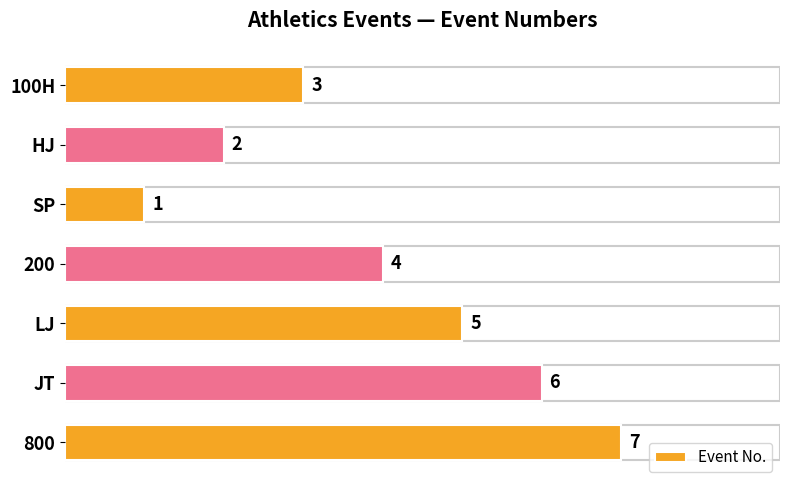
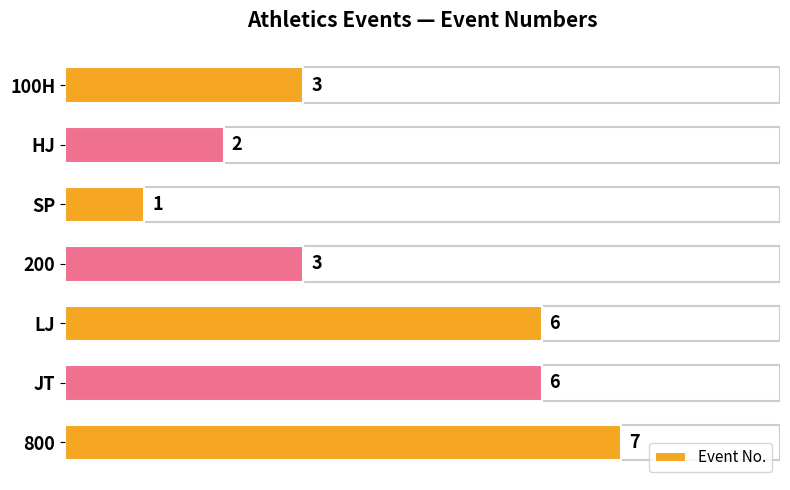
  {
    "100H": 3,
    "HJ": 2,
    "SP": 1,
-   "200": 4,
-   "LJ": 5,
+   "200": 3,
+   "LJ": 6,
    "JT": 6,
    "800": 7
  }
